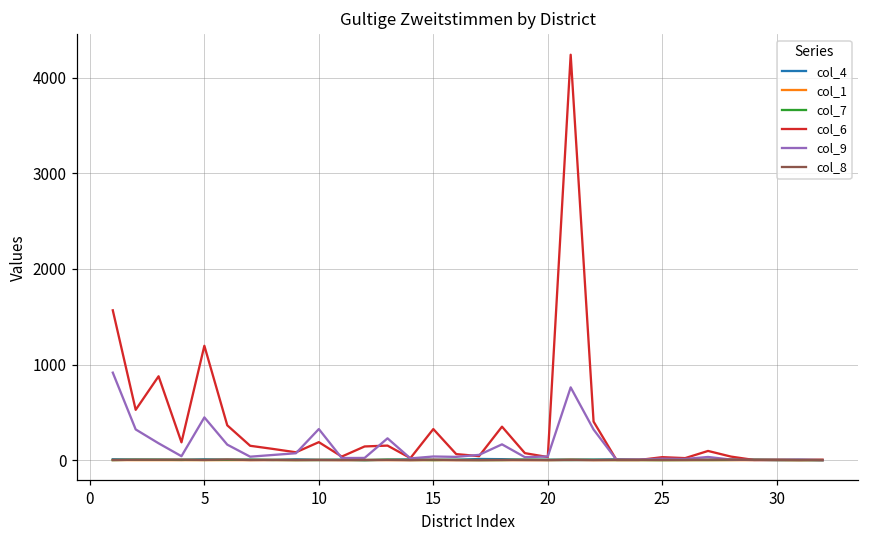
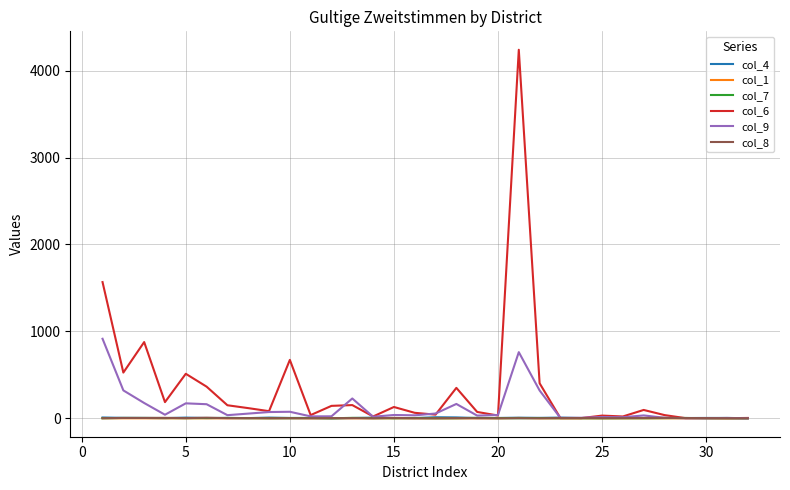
  {
    "col_6": {
-     "5": 1200,
-     "10": 200,
-     "15": 300
+     "5": 500,
+     "10": 700,
+     "15": 100
    },
    "col_9": {
-     "5": 400,
-     "10": 300,
+     "5": 200,
+     "10": 100,
      "15": 0
    }
  }
